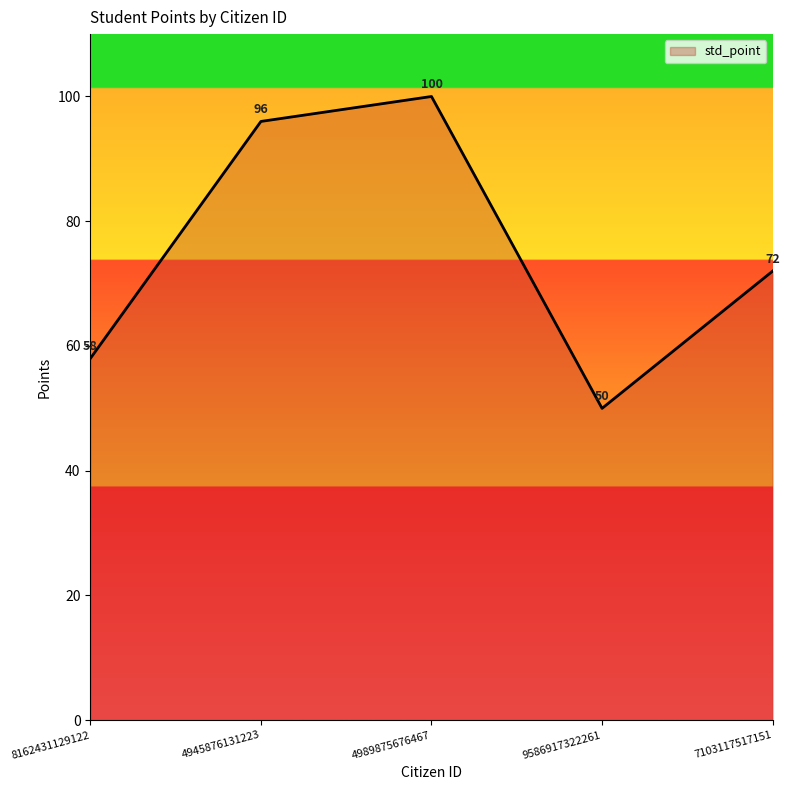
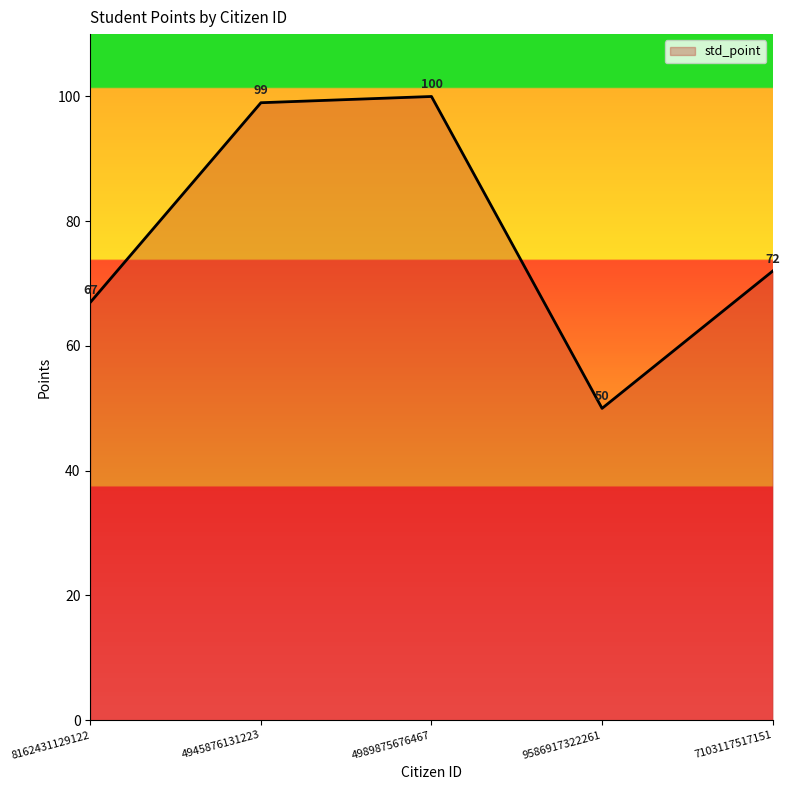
  {
-   "8162431129122": 58,
-   "4945876131223": 96,
+   "8162431129122": 67,
+   "4945876131223": 99,
    "4989875676467": 100,
    "9586917322261": 50,
    "7103117517151": 72
  }
